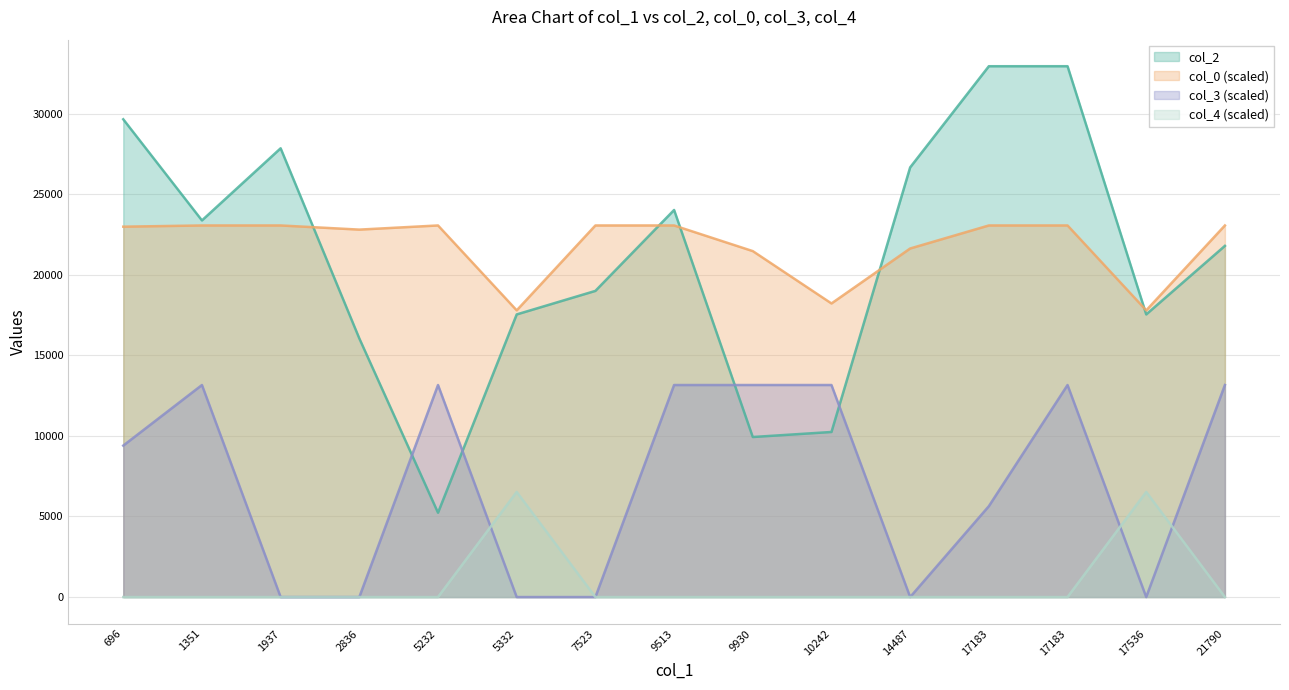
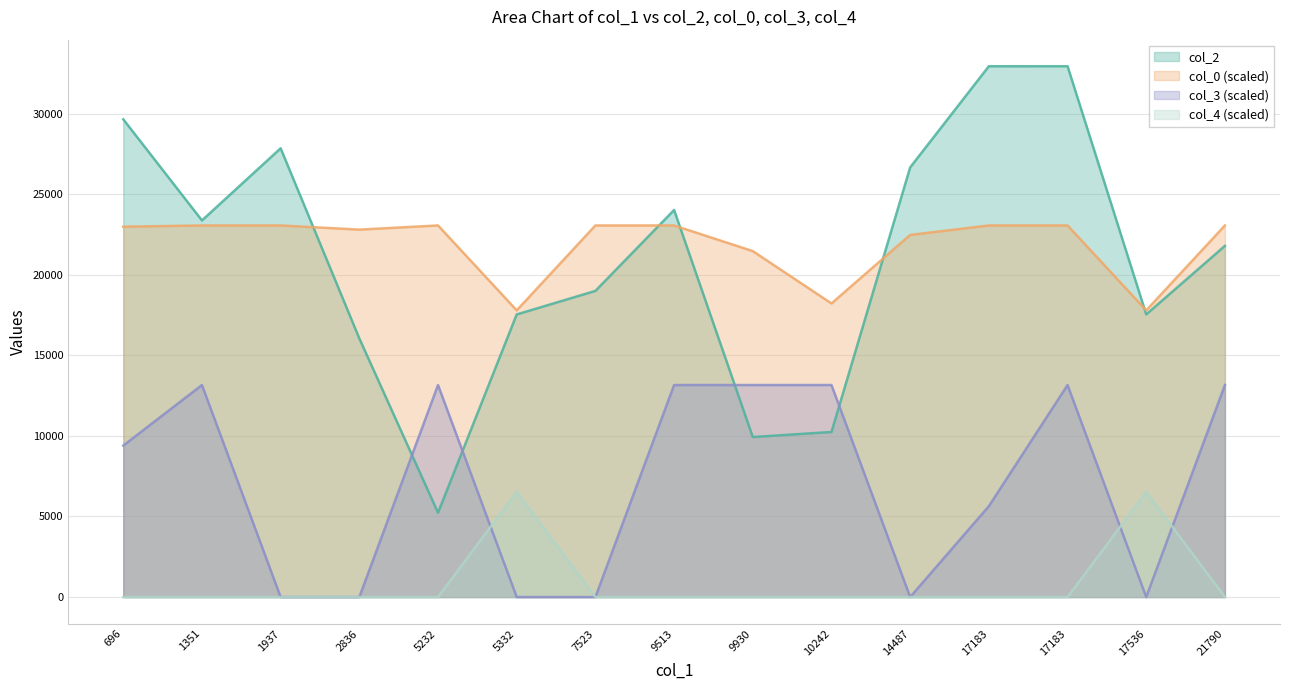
  {
    "col_0 (scaled)": {
      "696": 23000,
      "1351": 23100,
      "1937": 23100,
      "2836": 22800,
      "5232": 23100,
      "5332": 17800,
      "7523": 23100,
      "9513": 23100,
      "9930": 21500,
      "10242": 18200,
-     "14487": 21600,
+     "14487": 22500,
      "17536": 17800,
      "21790": 23100
    }
  }
